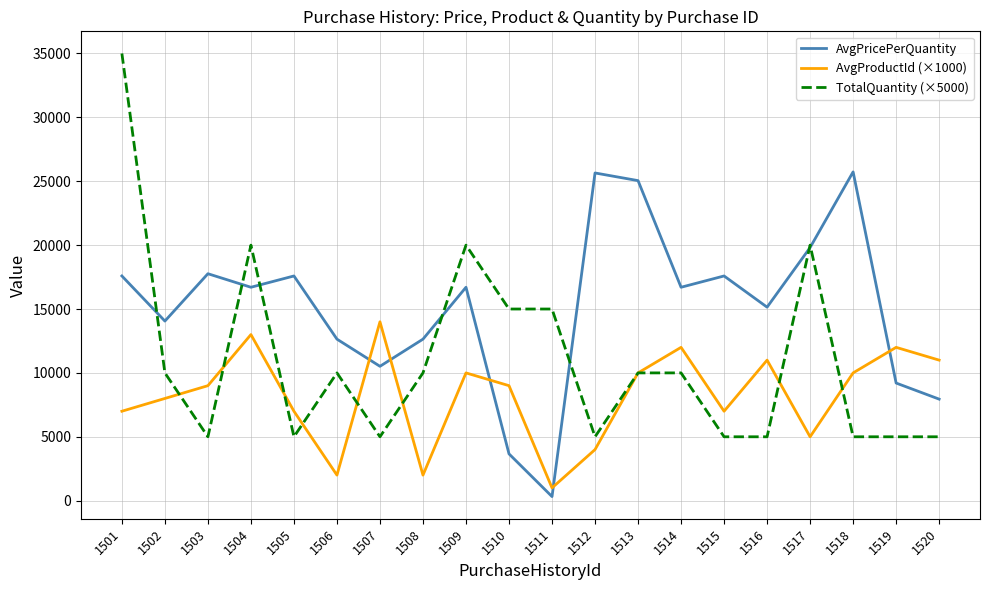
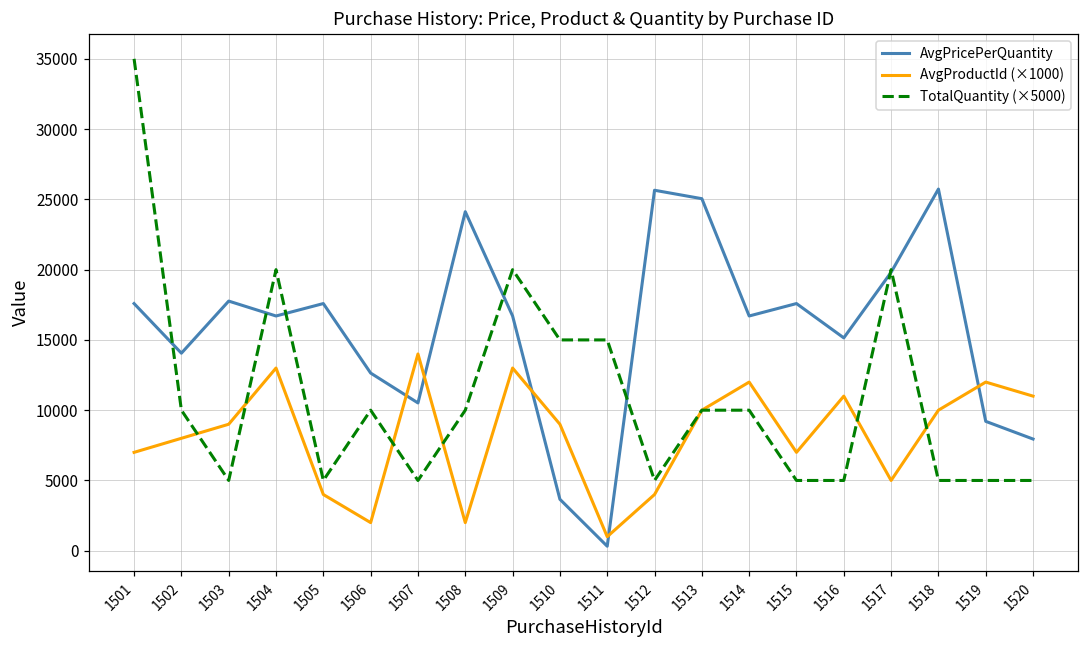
  {
    "AvgPricePerQuantity": {
      "1501": 17600,
      "1502": 14100,
      "1503": 17800,
      "1504": 16700,
      "1505": 17600,
      "1506": 12600,
      "1507": 10500,
-     "1508": 12600,
+     "1508": 24100,
      "1509": 16700,
      "1510": 3700,
      "1511": 300,
      "1512": 25600,
      "1513": 25000,
      "1514": 16700,
      "1515": 17600,
      "1516": 15100,
      "1518": 25700,
      "1519": 9200,
      "1520": 7900
    },
    "AvgProductId (×1000)": {
      "1501": 7000,
      "1502": 8000,
      "1503": 9000,
      "1504": 13000,
-     "1505": 7000,
+     "1505": 4000,
      "1506": 2000,
      "1507": 14000,
      "1508": 2000,
-     "1509": 10000,
+     "1509": 13000,
      "1510": 9000,
      "1511": 1000,
      "1512": 4000,
      "1514": 12000,
      "1515": 7000,
      "1516": 11000,
      "1517": 5000,
      "1518": 10000,
      "1519": 12000,
      "1520": 11000
    },
    "TotalQuantity (×5000)": {
      "1501": 35000,
      "1502": 10000,
      "1503": 5000,
      "1504": 20000,
      "1505": 5000,
      "1506": 10000,
      "1507": 5000,
      "1508": 10000,
      "1509": 20000,
      "1510": 15000,
      "1511": 15000,
      "1512": 5000,
      "1514": 10000,
      "1515": 5000,
      "1516": 5000,
      "1518": 5000,
      "1519": 5000,
      "1520": 5000
    }
  }
